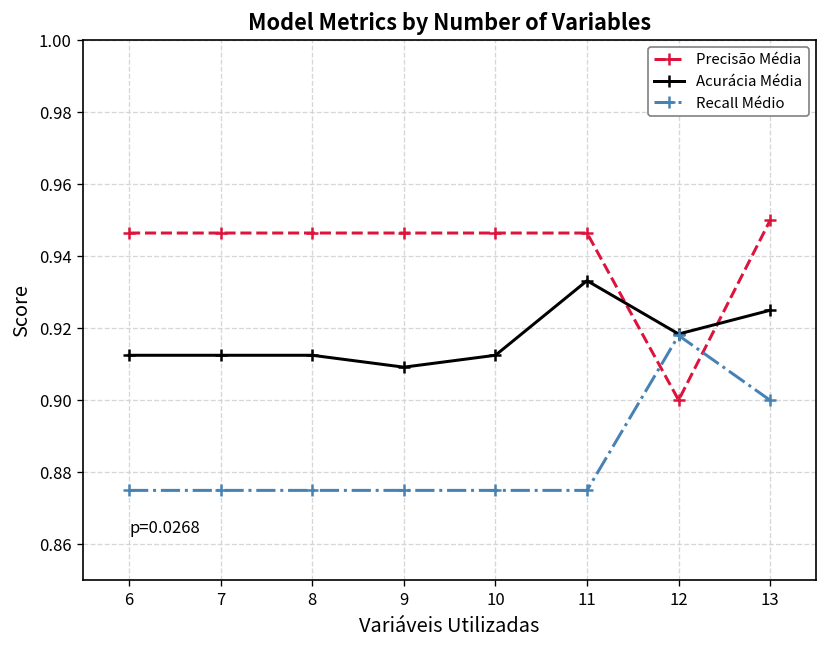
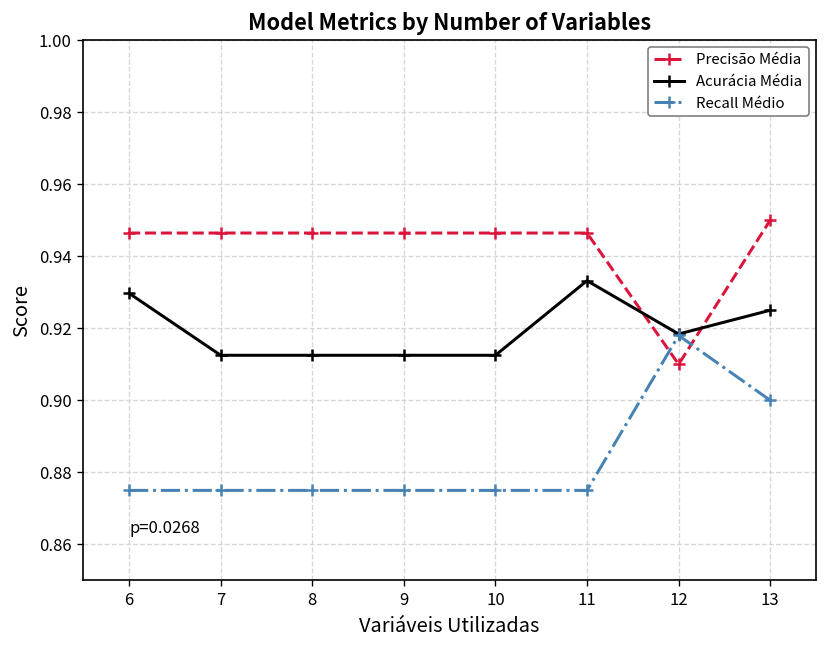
  {
    "Precisão Média": {
      "6": 0.946,
      "7": 0.946,
      "8": 0.946,
      "9": 0.946,
      "10": 0.946,
      "11": 0.946,
-     "12": 0.900,
+     "12": 0.910,
      "13": 0.950
    },
    "Acurácia Média": {
-     "6": 0.913,
+     "6": 0.930,
      "7": 0.913,
      "8": 0.913,
-     "9": 0.909,
+     "9": 0.913,
      "10": 0.913,
      "11": 0.933,
      "13": 0.925
    },
    "Recall Médio": {
      "7": 0.875,
      "8": 0.875,
      "9": 0.875,
      "10": 0.875,
      "11": 0.875,
      "13": 0.900
    }
  }
